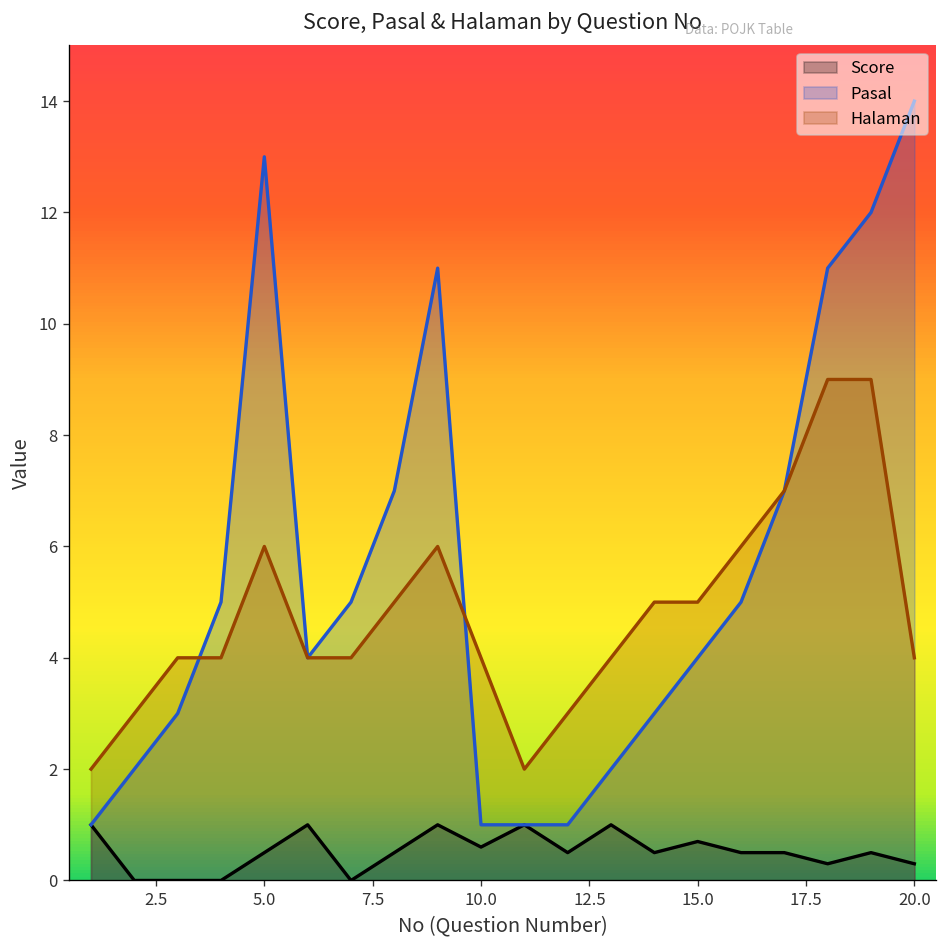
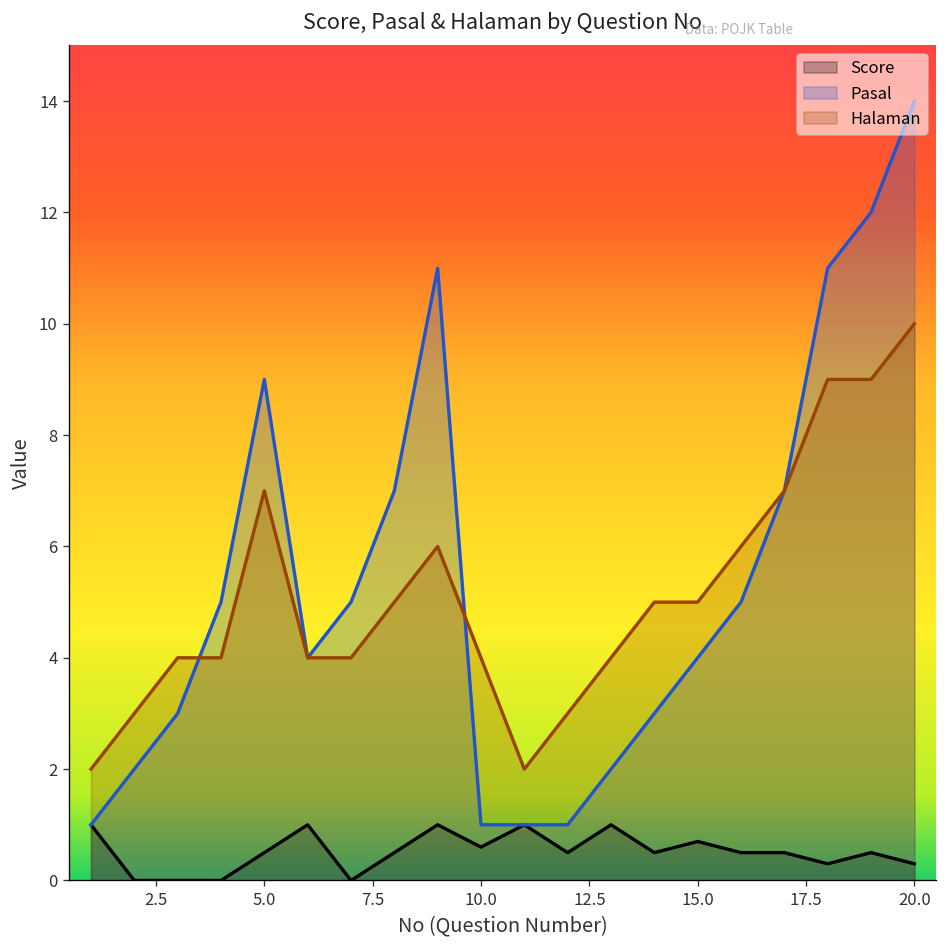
  {
    "Score": {
      "5.0": 0.5,
      "10.0": 0.6,
      "15.0": 0.7,
      "20.0": 0.3
    },
    "Pasal": {
-     "5.0": 13,
+     "5.0": 9,
      "10.0": 1,
      "15.0": 4
    },
    "Halaman": {
-     "5.0": 6,
+     "5.0": 7,
      "10.0": 4,
      "15.0": 5,
-     "20.0": 4
+     "20.0": 10
    }
  }
